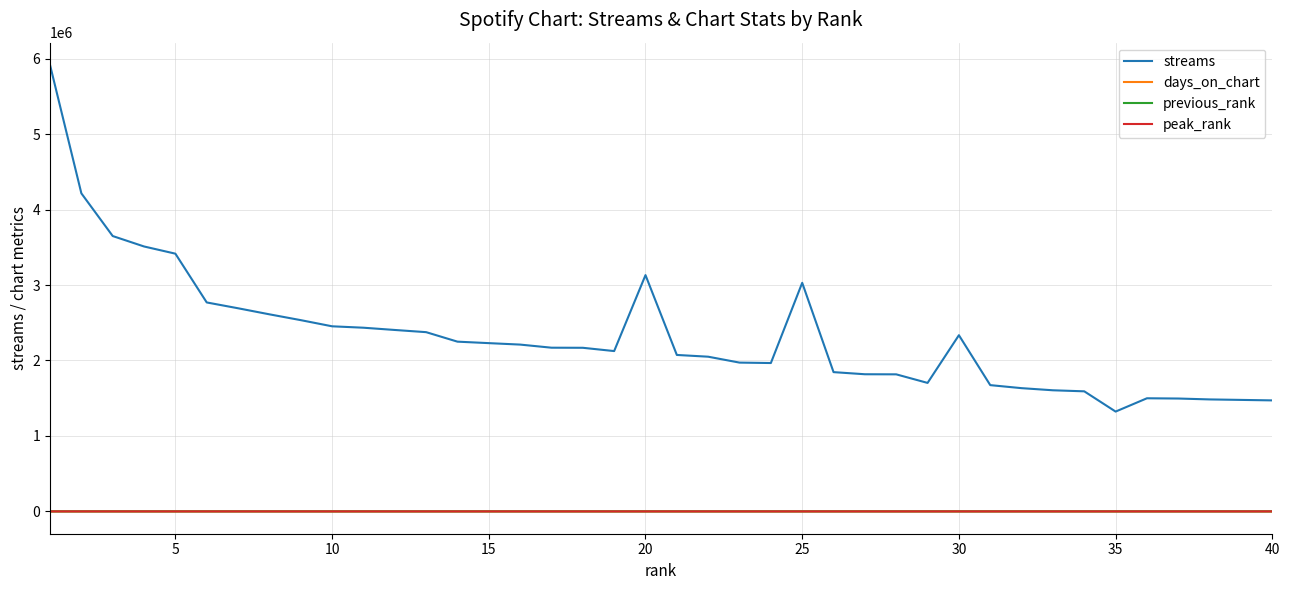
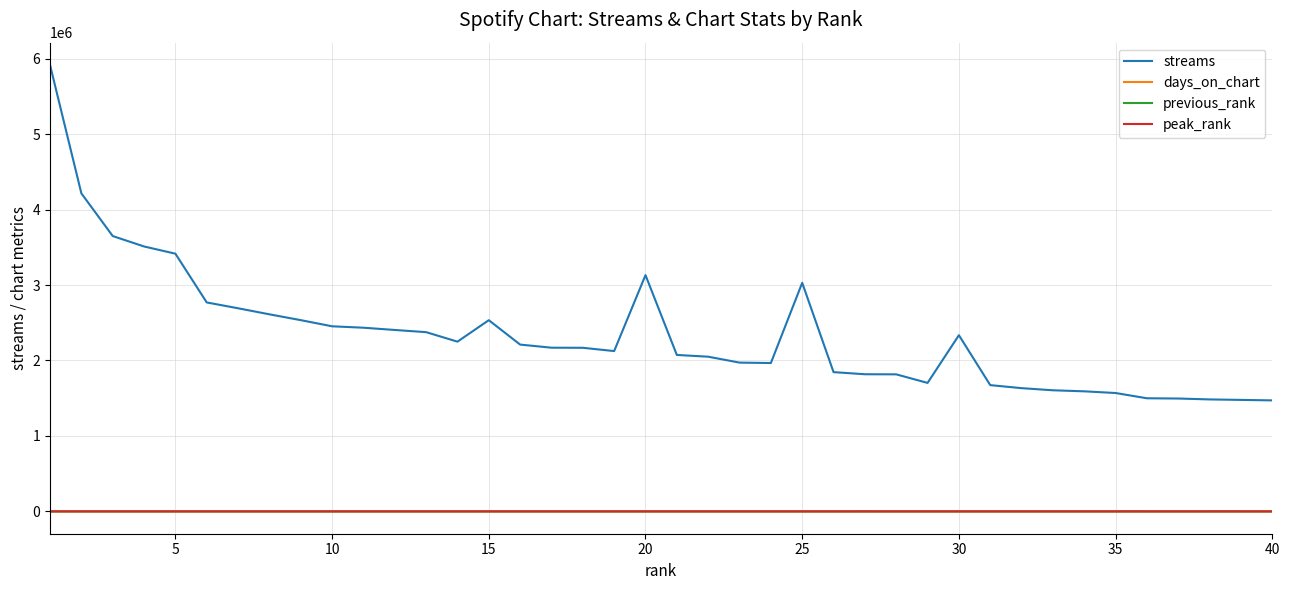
  {
    "streams": {
      "5": 3400000,
      "10": 2500000,
-     "15": 2200000,
+     "15": 2500000,
      "20": 3100000,
      "25": 3000000,
      "30": 2300000,
-     "35": 1300000,
+     "35": 1600000,
      "40": 1500000
    },
    "peak_rank": {
      "5": 0,
      "10": 0,
      "15": 0,
      "20": 0,
      "25": 0,
      "30": 0,
      "35": 0,
      "40": 0
    }
  }
